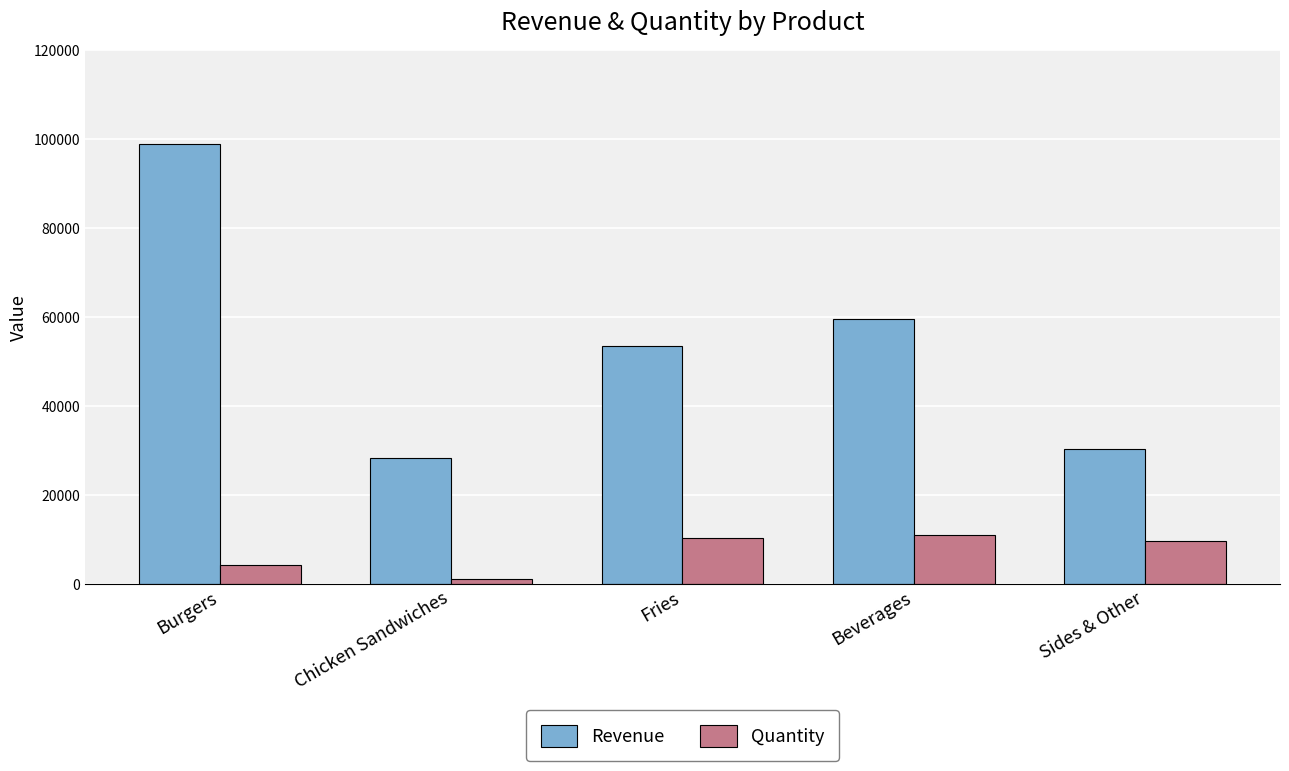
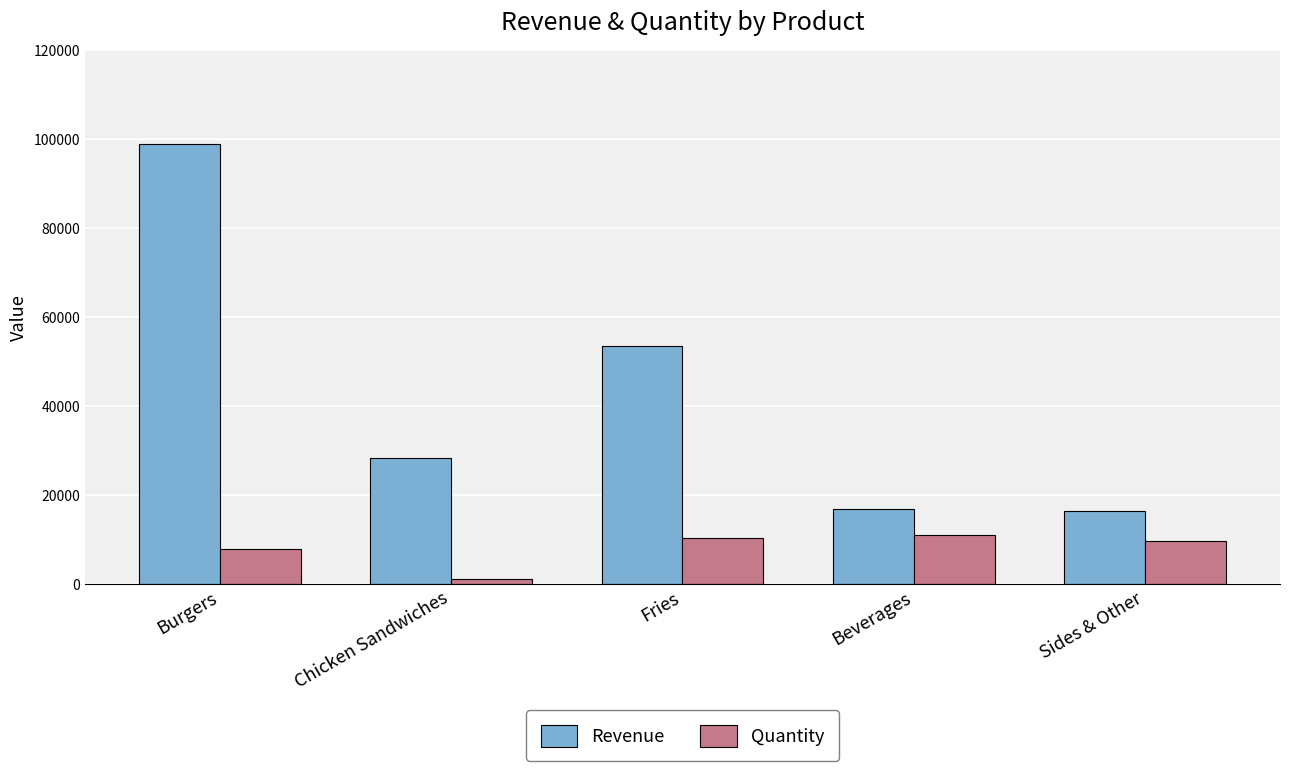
  {
    "Revenue": {
      "Burgers": 99000,
      "Chicken Sandwiches": 28000,
      "Fries": 54000,
-     "Beverages": 59000,
-     "Sides & Other": 30000
+     "Beverages": 17000,
+     "Sides & Other": 16000
    },
    "Quantity": {
-     "Burgers": 4000,
+     "Burgers": 8000,
      "Chicken Sandwiches": 1000,
      "Fries": 10000,
      "Beverages": 11000,
      "Sides & Other": 10000
    }
  }
